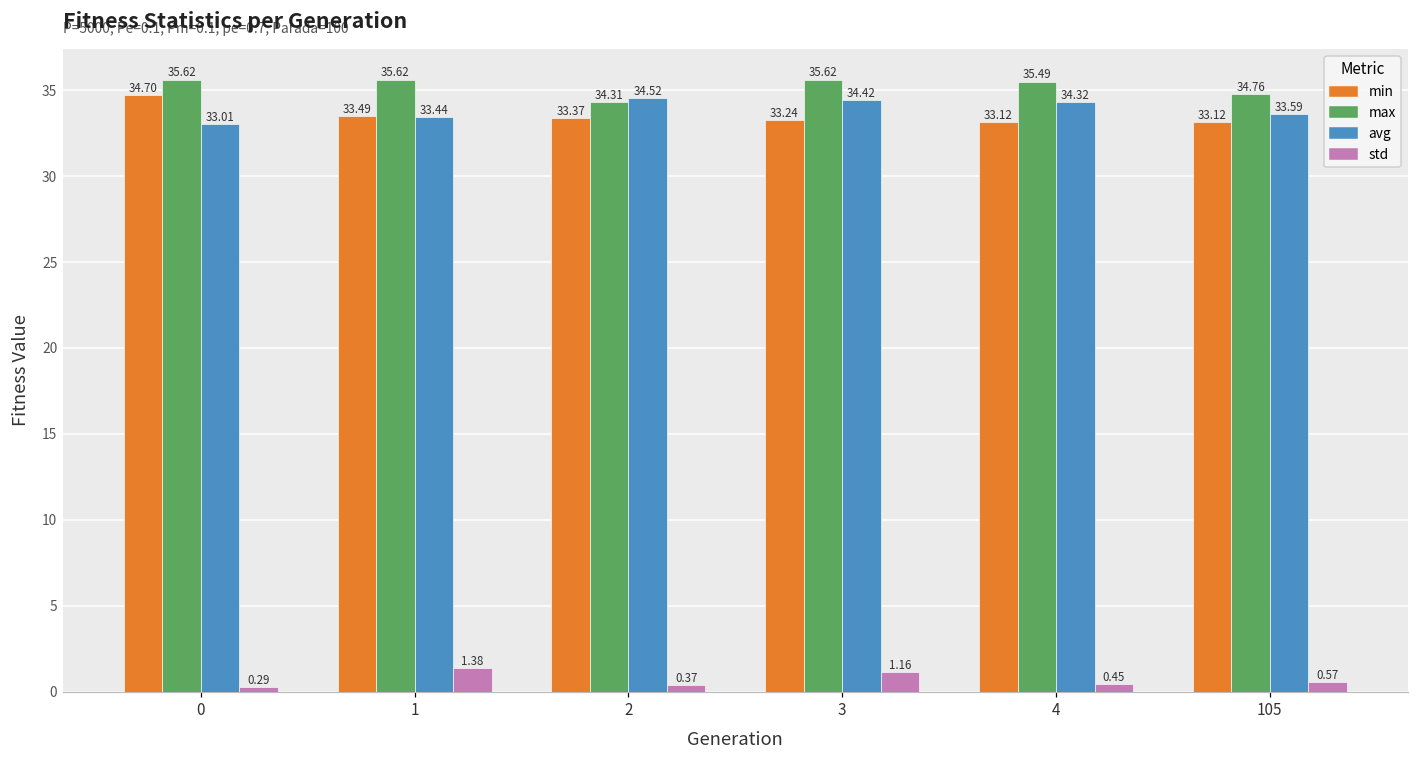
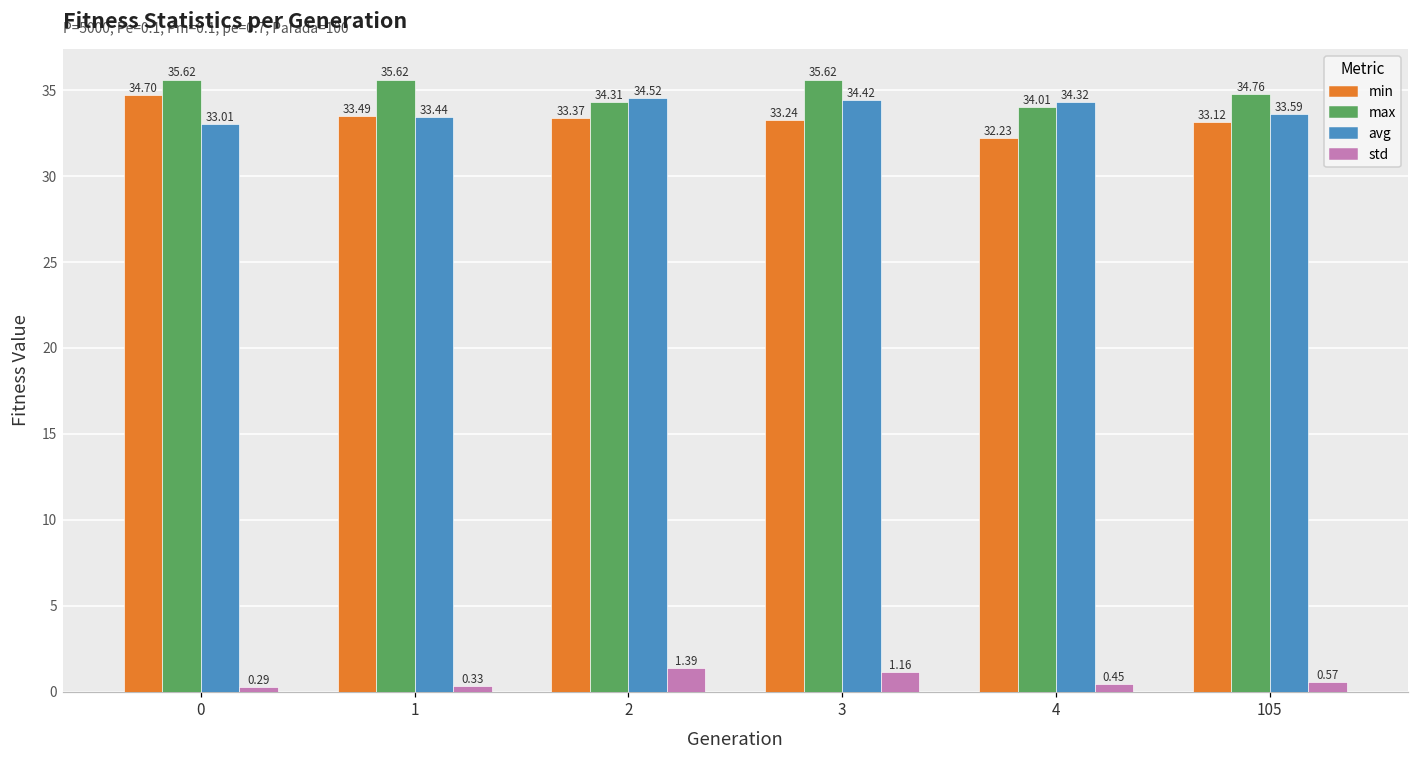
  {
    "min": {
      "0": 34.70,
      "1": 33.49,
      "2": 33.37,
      "3": 33.24,
-     "4": 33.12,
+     "4": 32.23,
      "105": 33.12
    },
    "max": {
      "0": 35.62,
      "1": 35.62,
      "2": 34.31,
      "3": 35.62,
-     "4": 35.49,
+     "4": 34.01,
      "105": 34.76
    },
    "avg": {
      "0": 33.01,
      "1": 33.44,
      "2": 34.52,
      "3": 34.42,
      "4": 34.32,
      "105": 33.59
    },
    "std": {
      "0": 0.29,
-     "1": 1.38,
-     "2": 0.37,
+     "1": 0.33,
+     "2": 1.39,
      "3": 1.16,
      "4": 0.45,
      "105": 0.57
    }
  }
